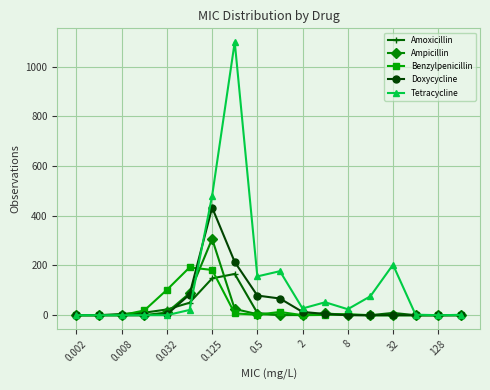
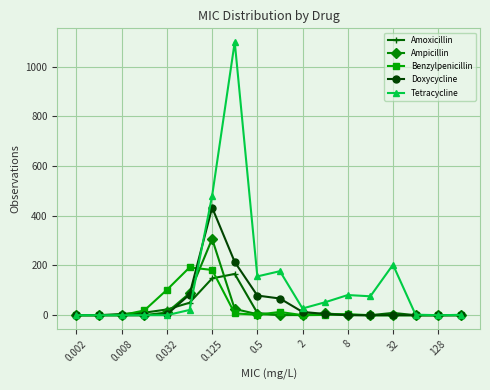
  {
    "Tetracycline": {
      "0.125": 480,
      "0.5": 160,
      "2": 30,
-     "8": 20,
+     "8": 80,
      "32": 200
    }
  }
